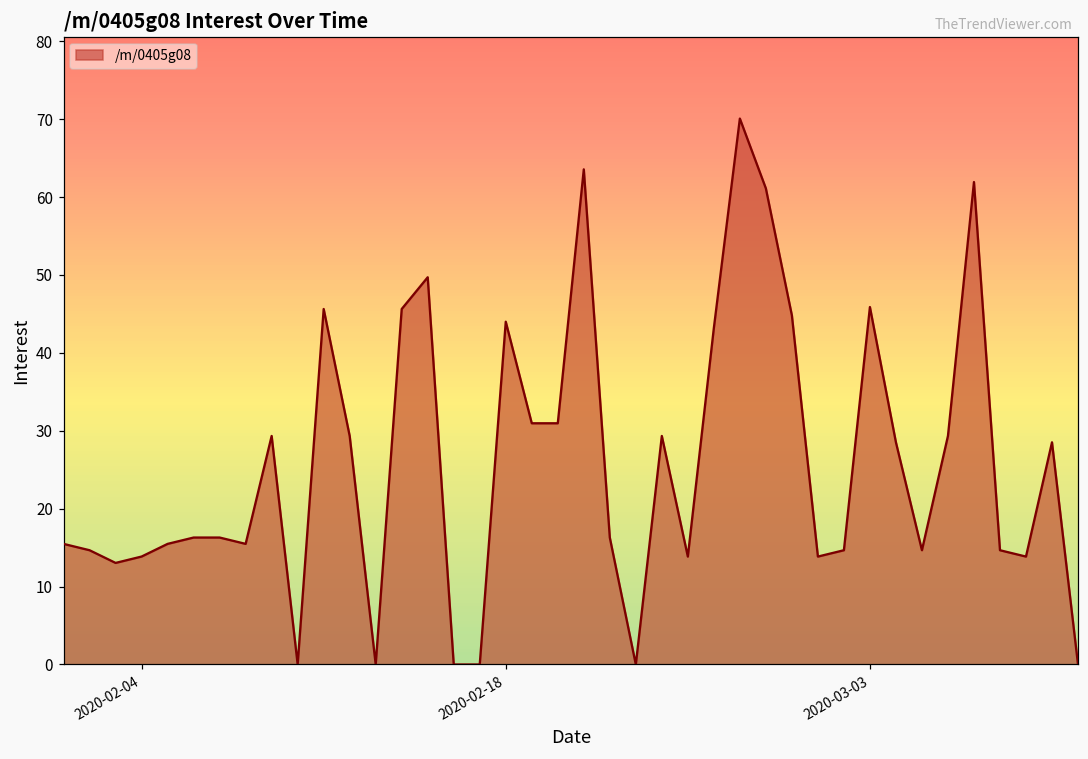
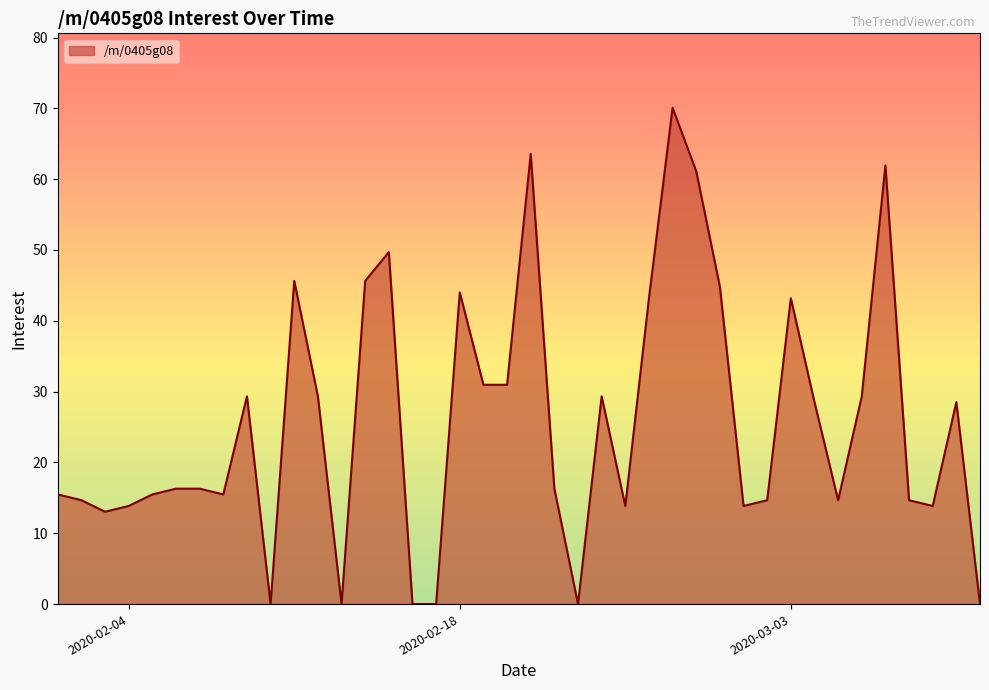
  {
    "2020-02-04": 14,
    "2020-02-18": 44,
-   "2020-03-03": 46
+   "2020-03-03": 43
  }
